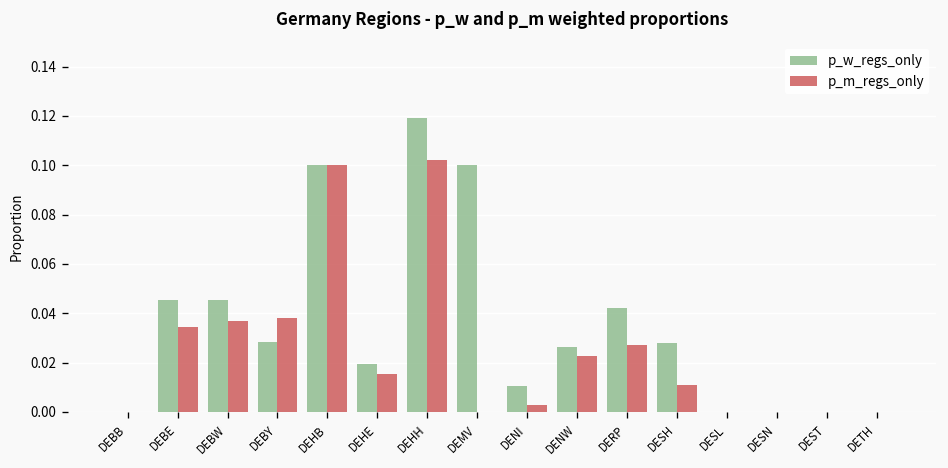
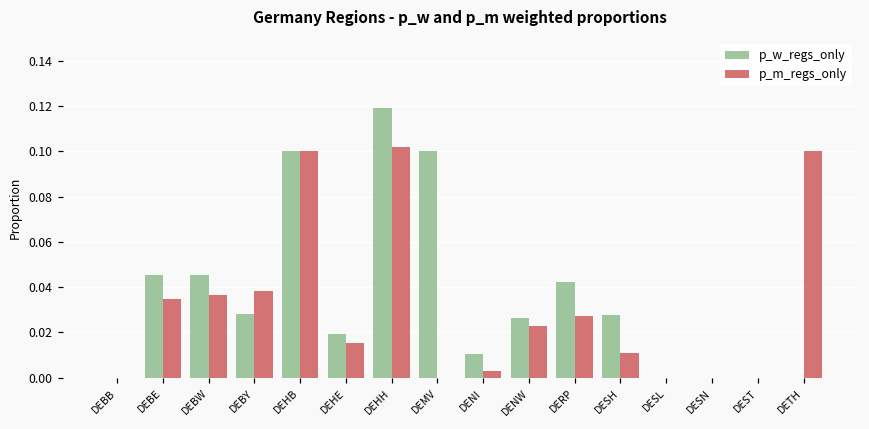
  {
    "p_w_regs_only": {
      "DEBB": 0.0,
      "DEBE": 0.046,
      "DEBW": 0.045,
      "DEBY": 0.028,
      "DEHB": 0.1,
      "DEHE": 0.019,
      "DEHH": 0.119,
      "DEMV": 0.1,
      "DENI": 0.010,
      "DENW": 0.027,
      "DERP": 0.042,
      "DESH": 0.028,
      "DESL": 0.0,
      "DESN": 0.0,
      "DEST": 0.0,
      "DETH": 0.0
    },
    "p_m_regs_only": {
      "DEBB": 0.0,
      "DEBE": 0.035,
      "DEBW": 0.037,
      "DEBY": 0.038,
      "DEHB": 0.1,
      "DEHE": 0.015,
      "DEHH": 0.102,
      "DEMV": 0.0,
      "DENI": 0.003,
      "DENW": 0.023,
      "DERP": 0.027,
      "DESH": 0.011,
      "DESL": 0.0,
      "DESN": 0.0,
      "DEST": 0.0,
-     "DETH": 0.0
+     "DETH": 0.1
    }
  }
